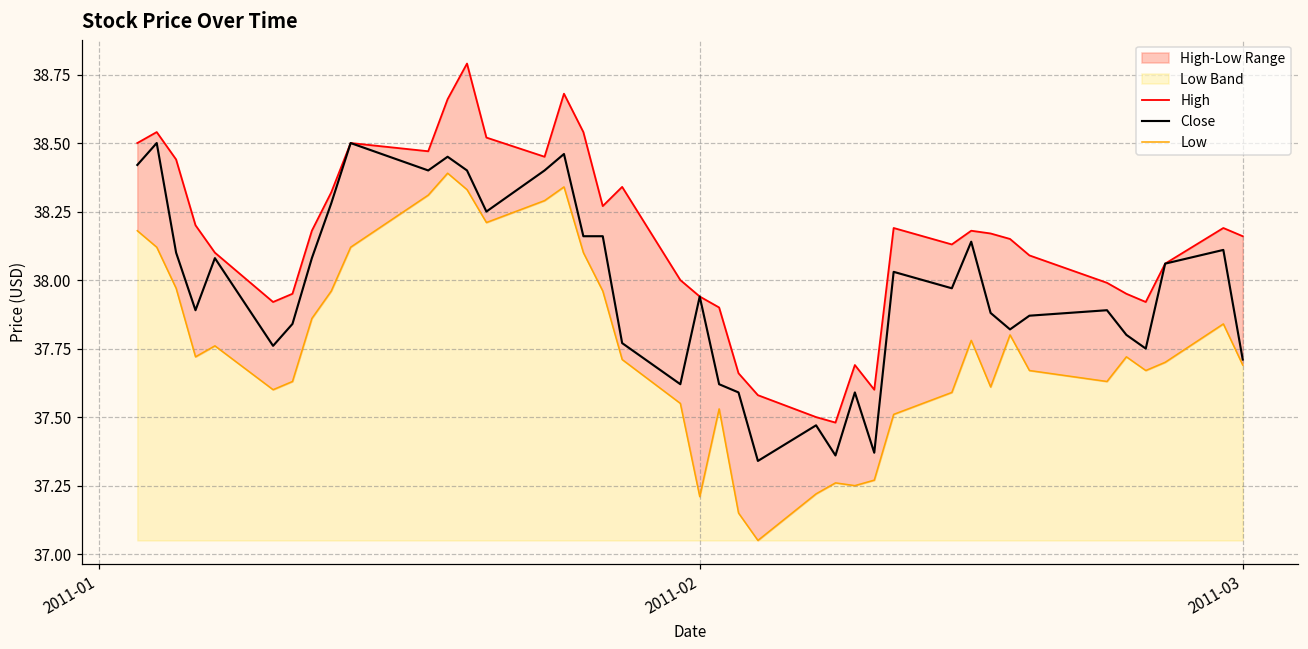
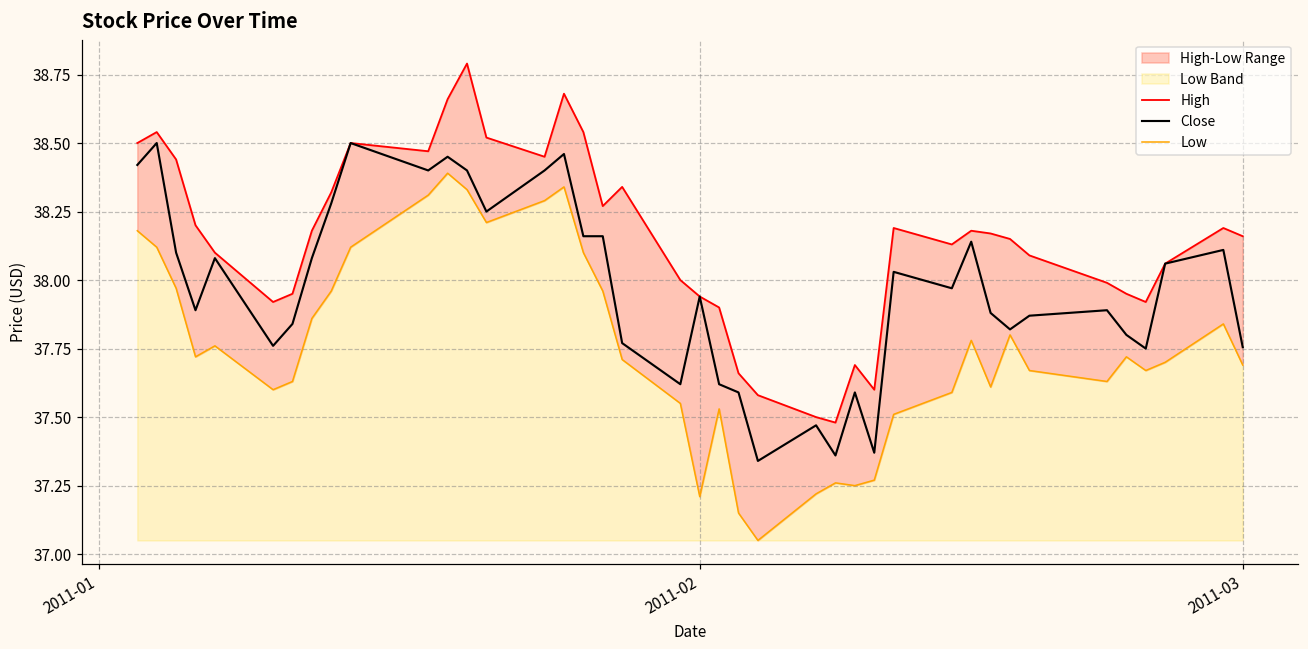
  {
    "High-Low Range": {
      "2011-03": 38.16
    },
    "Close": {
-     "2011-03": 37.71
+     "2011-03": 37.76
    },
    "Low Band": {
      "2011-02": 37.21,
      "2011-03": 37.69
    }
  }
